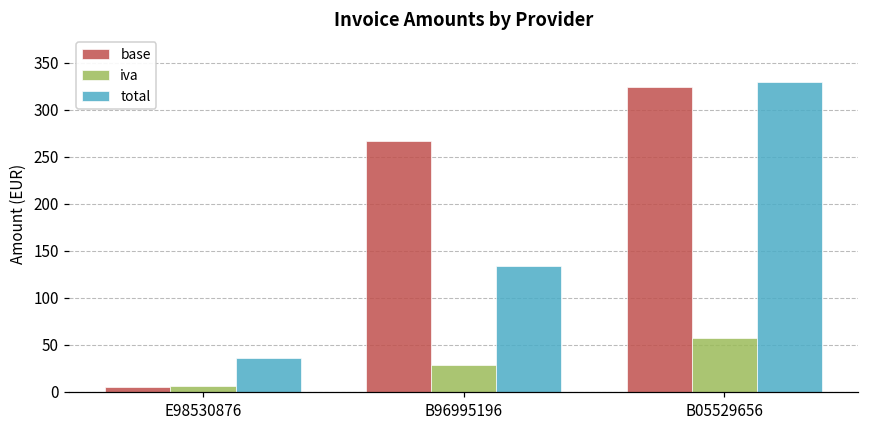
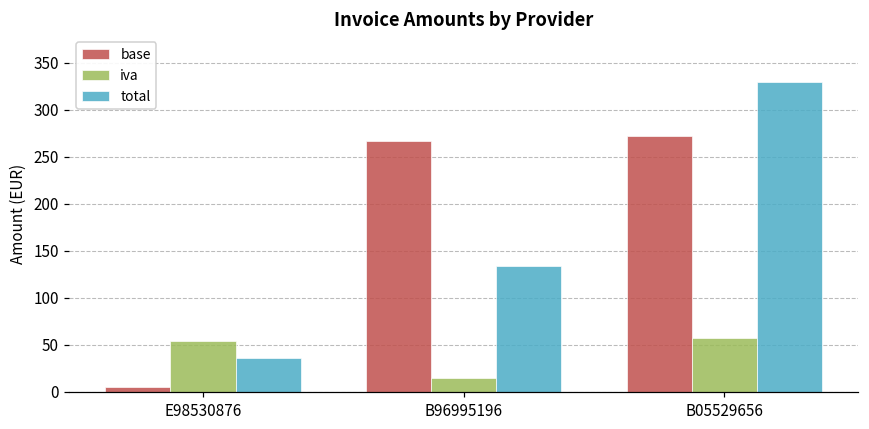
  {
    "base": {
      "E98530876": 10,
      "B96995196": 270,
-     "B05529656": 320
+     "B05529656": 270
    },
    "iva": {
-     "E98530876": 10,
-     "B96995196": 30,
+     "E98530876": 50,
+     "B96995196": 10,
      "B05529656": 60
    },
    "total": {
      "E98530876": 40,
      "B96995196": 130,
      "B05529656": 330
    }
  }
